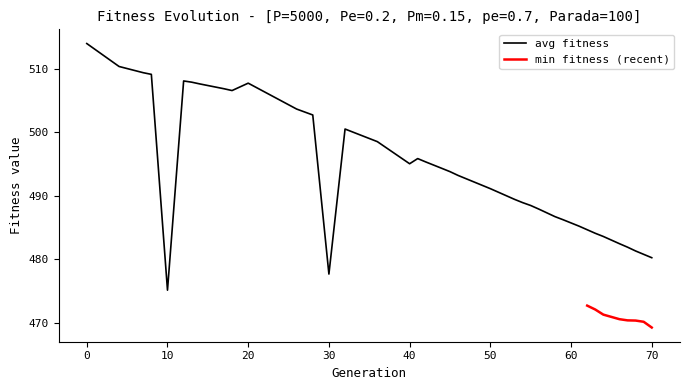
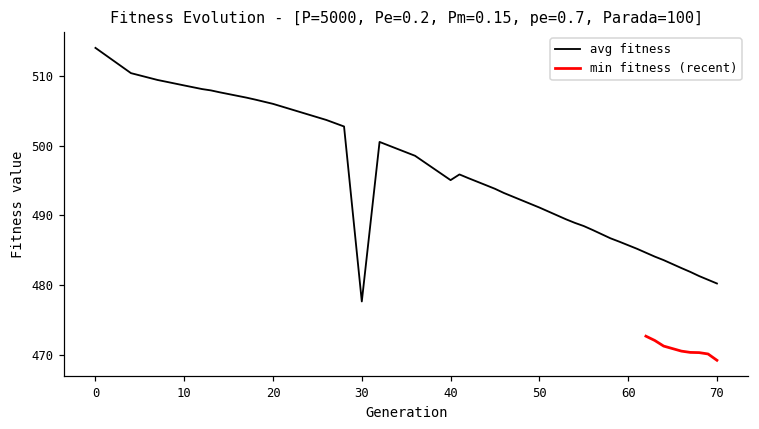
  {
    "avg fitness": {
      "0": 514,
-     "10": 475,
-     "20": 508,
+     "10": 509,
+     "20": 506,
      "30": 478,
      "40": 495,
      "50": 491,
      "70": 480
    },
    "min fitness (recent)": {
      "70": 469
    }
  }
